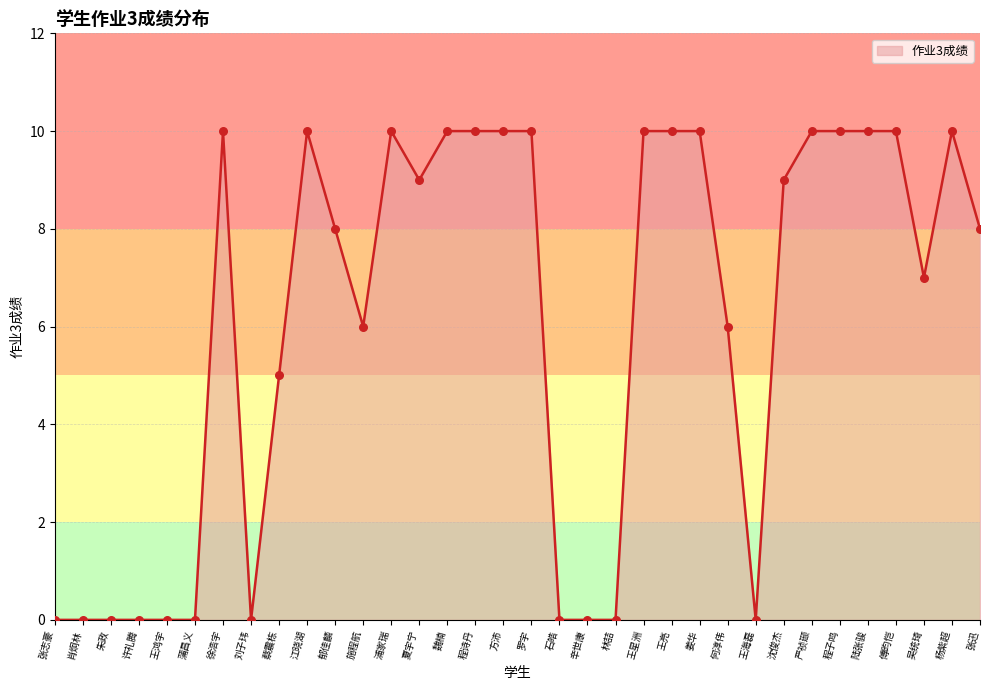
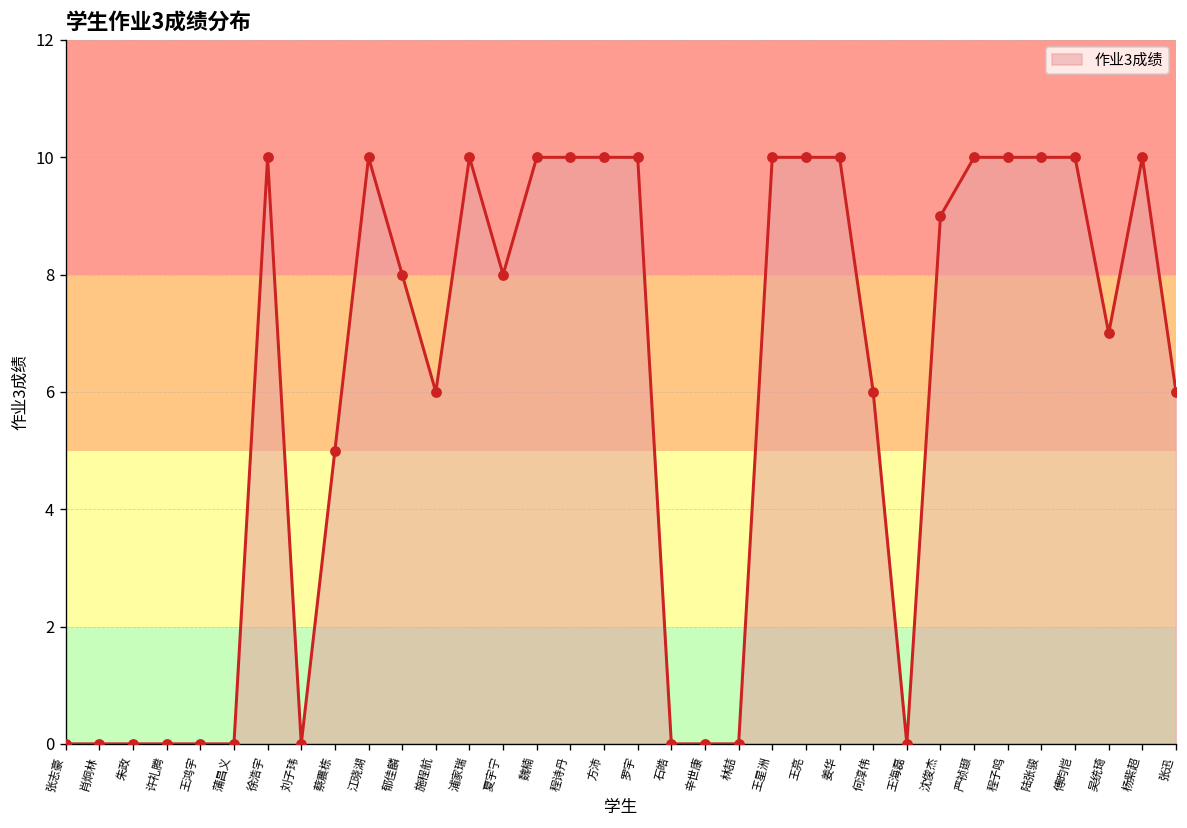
  {
    "张志豪": 0,
    "肖炯林": 0,
    "朱政": 0,
    "许礼腾": 0,
    "王鸿宇": 0,
    "蒲昌义": 0,
    "徐浩宇": 10,
    "刘子玮": 0,
    "蔡震栋": 5,
    "江晓湖": 10,
    "郁佳麟": 8,
    "施程航": 6,
    "浦家瑞": 10,
-   "夏宇宁": 9,
+   "夏宇宁": 8,
    "魏楠": 10,
    "程诗丹": 10,
    "方沛": 10,
    "罗宇": 10,
    "石皓": 0,
    "辛世康": 0,
    "林喆": 0,
    "王星洲": 10,
    "王亮": 10,
    "姜华": 10,
    "何淳伟": 6,
    "王海磊": 0,
    "沈俊杰": 9,
    "严祯颋": 10,
    "程子鸣": 10,
    "陆张骏": 10,
    "傅昀恺": 10,
    "吴统琦": 7,
    "杨紫超": 10,
-   "张迅": 8
+   "张迅": 6
  }
